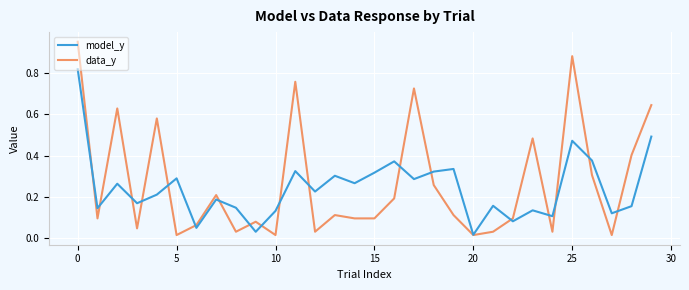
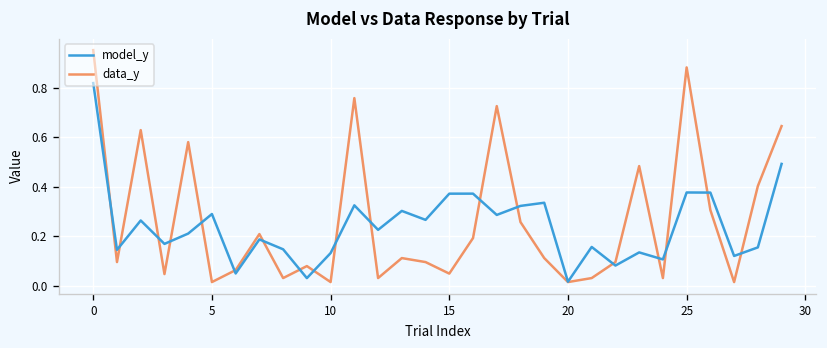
  {
    "model_y": {
      "5": 0.29,
      "10": 0.13,
-     "15": 0.32,
-     "25": 0.47
+     "15": 0.37,
+     "25": 0.38
    },
    "data_y": {
      "5": 0.02,
      "10": 0.02,
-     "15": 0.10,
+     "15": 0.05,
      "25": 0.88
    }
  }
